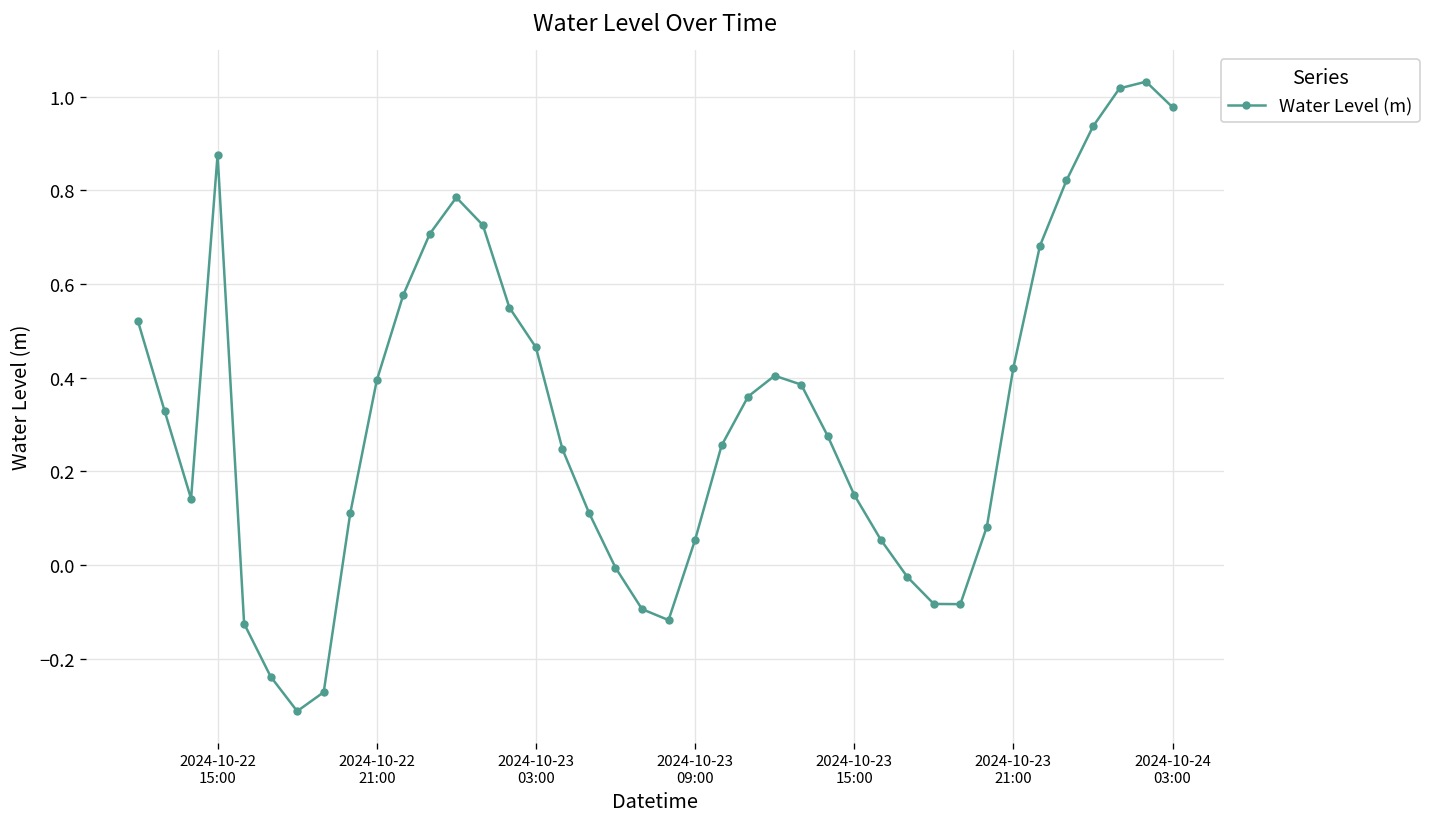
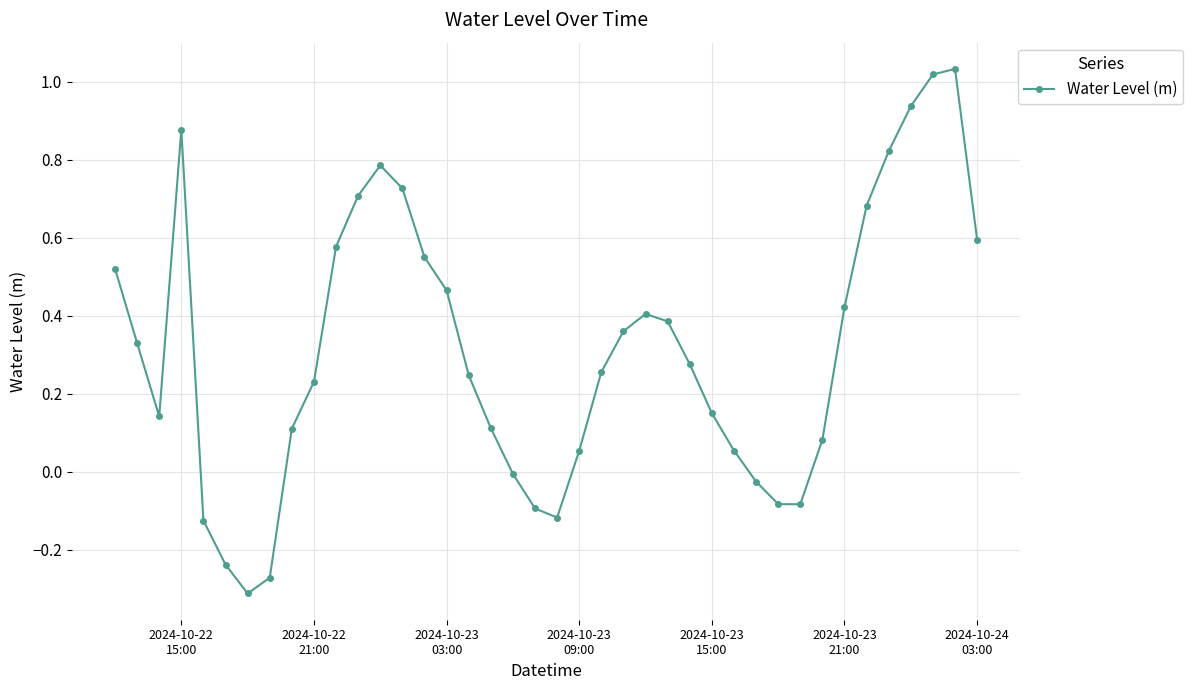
  {
    "2024-10-22 15:00": 0.88,
-   "2024-10-22 21:00": 0.39,
+   "2024-10-22 21:00": 0.23,
    "2024-10-23 03:00": 0.46,
    "2024-10-23 09:00": 0.05,
    "2024-10-23 15:00": 0.15,
    "2024-10-23 21:00": 0.42,
-   "2024-10-24 03:00": 0.98
+   "2024-10-24 03:00": 0.59
  }
